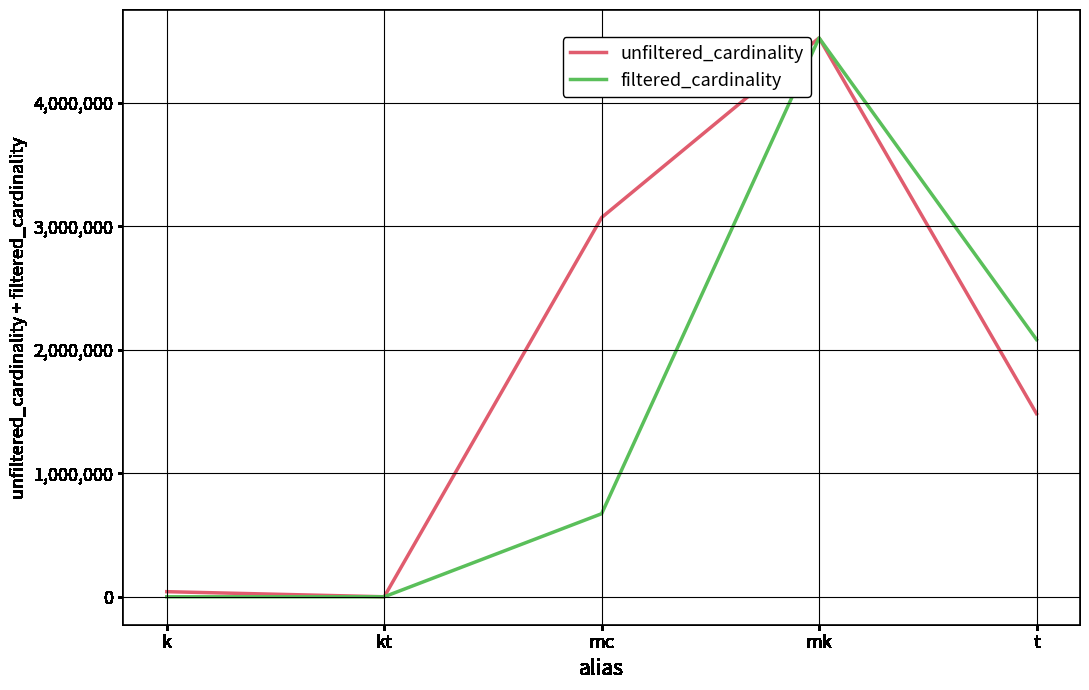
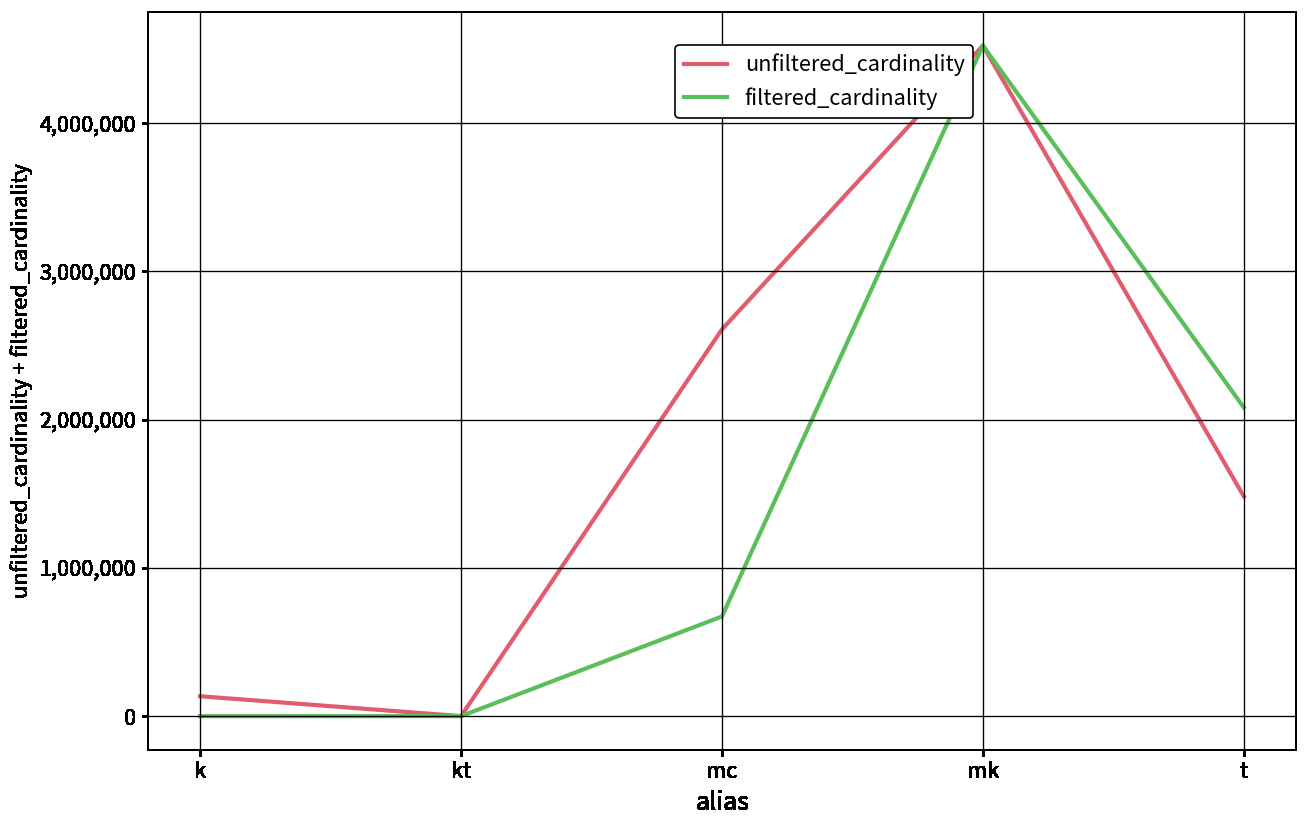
  {
    "unfiltered_cardinality": {
-     "k": "40,000",
-     "mc": "3,070,000",
+     "k": "130,000",
+     "mc": "2,610,000",
      "t": "1,480,000"
    },
    "filtered_cardinality": {
      "k": "0",
      "mc": "670,000",
      "t": "2,080,000"
    }
  }
